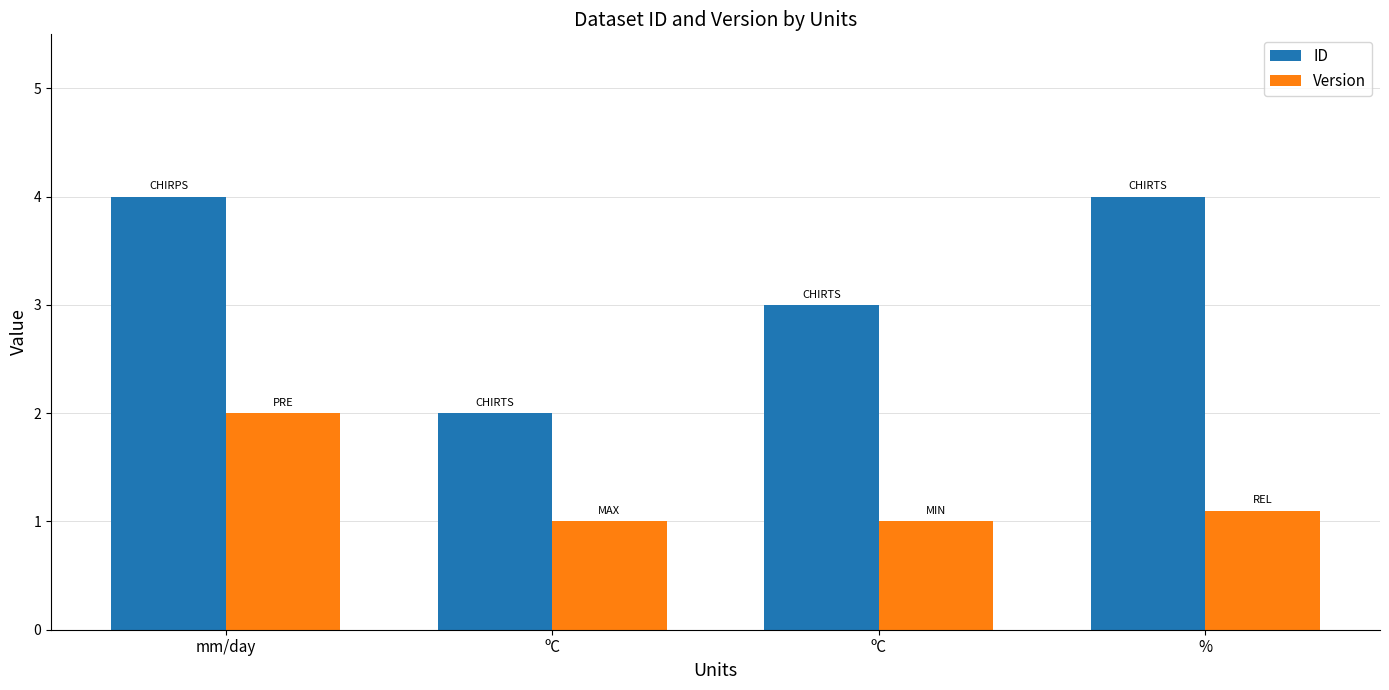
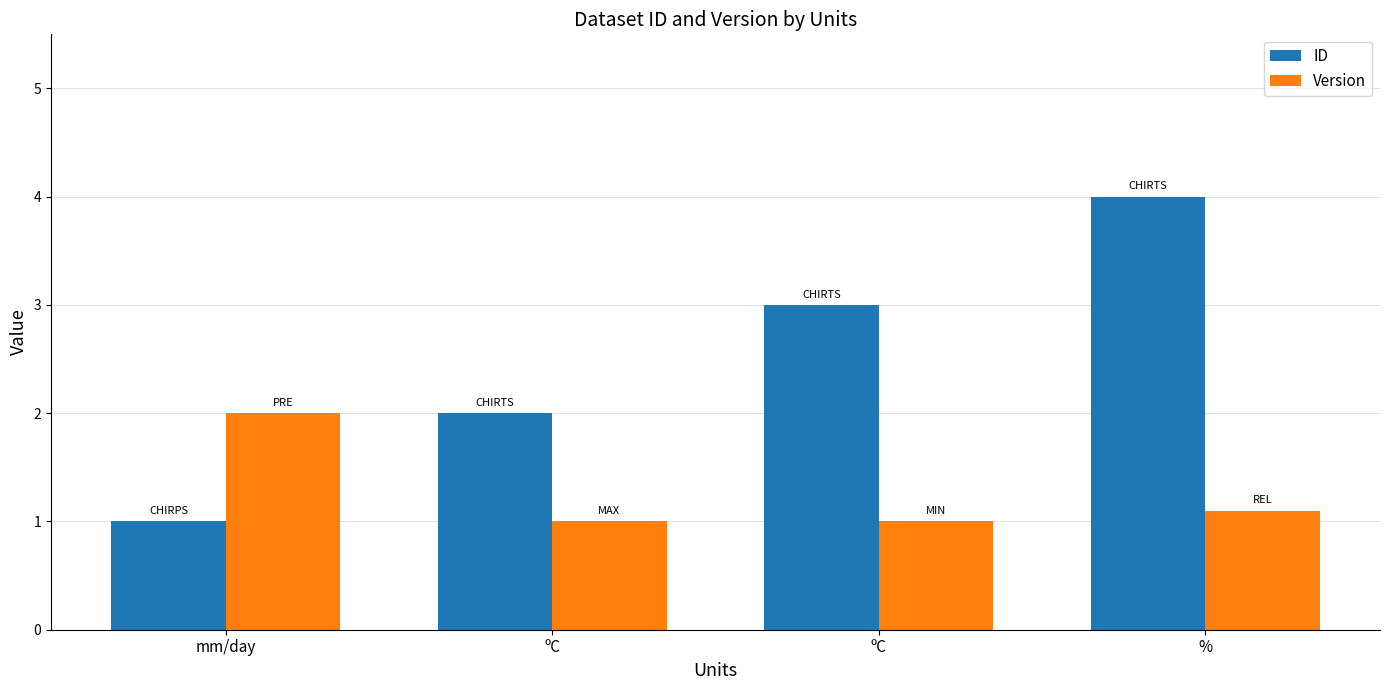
  {
    "ID": {
-     "mm/day": 4,
+     "mm/day": 1,
      "%": 4
    },
    "Version": {
      "mm/day": 2,
      "%": 1.10
    }
  }
